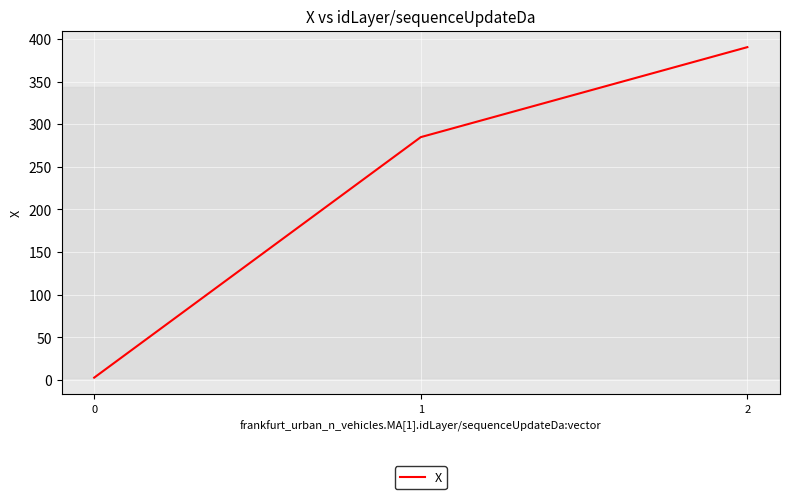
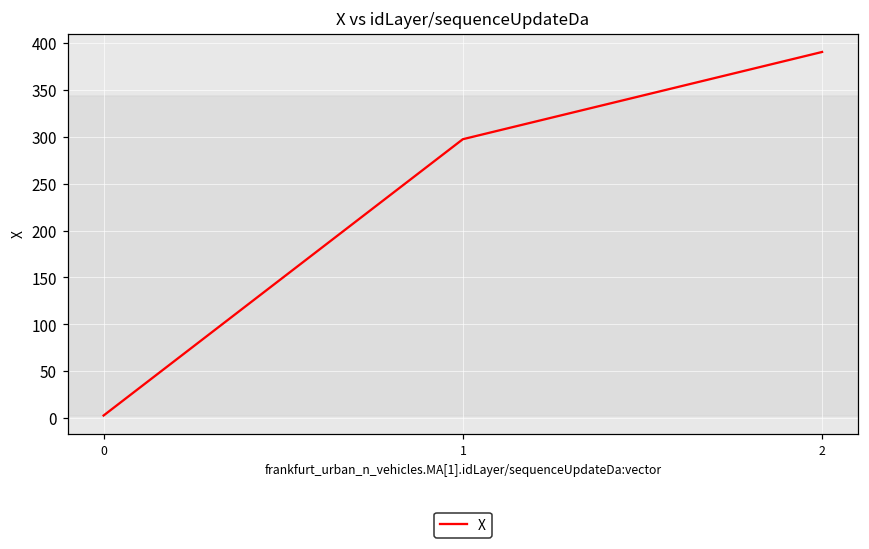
  {
    "0": 0,
-   "1": 280,
+   "1": 300,
    "2": 390
  }
